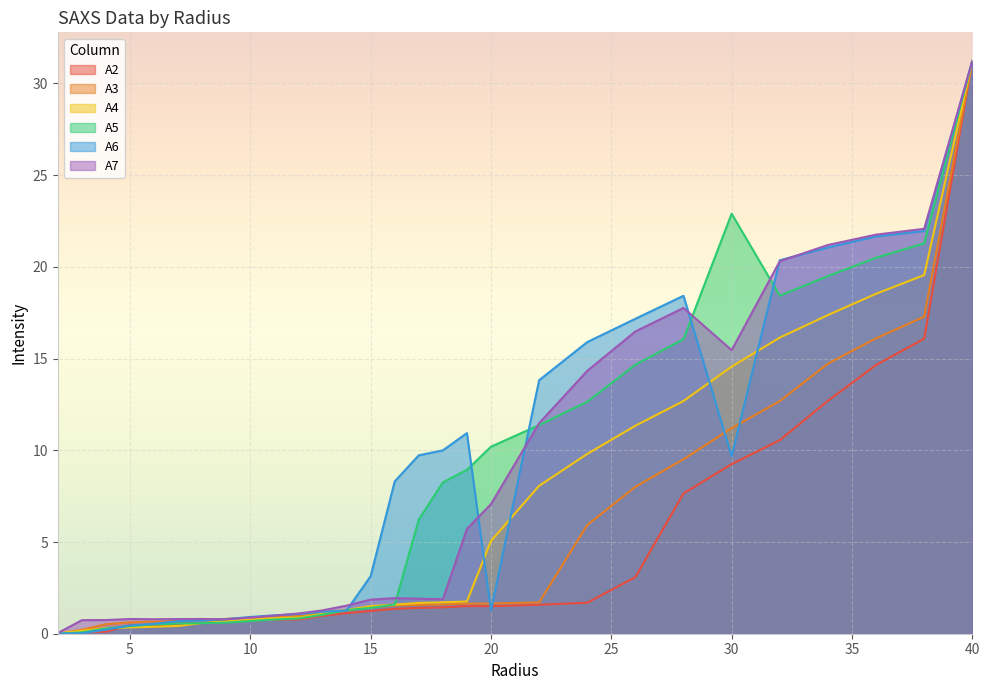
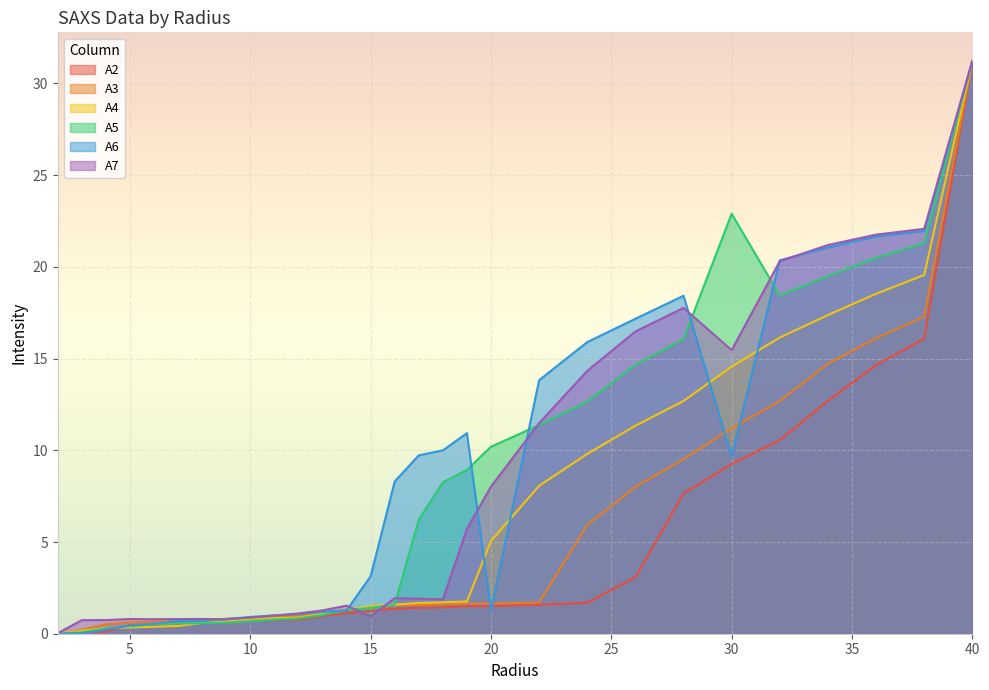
  {
    "A5": {
      "20": 10.2,
      "30": 22.9
    },
    "A6": {
      "15": 3.1,
      "20": 1.3,
      "30": 9.7
    },
    "A7": {
      "5": 0.8,
-     "15": 1.9,
-     "20": 7.1,
+     "15": 1.0,
+     "20": 8.0,
      "30": 15.5
    }
  }
